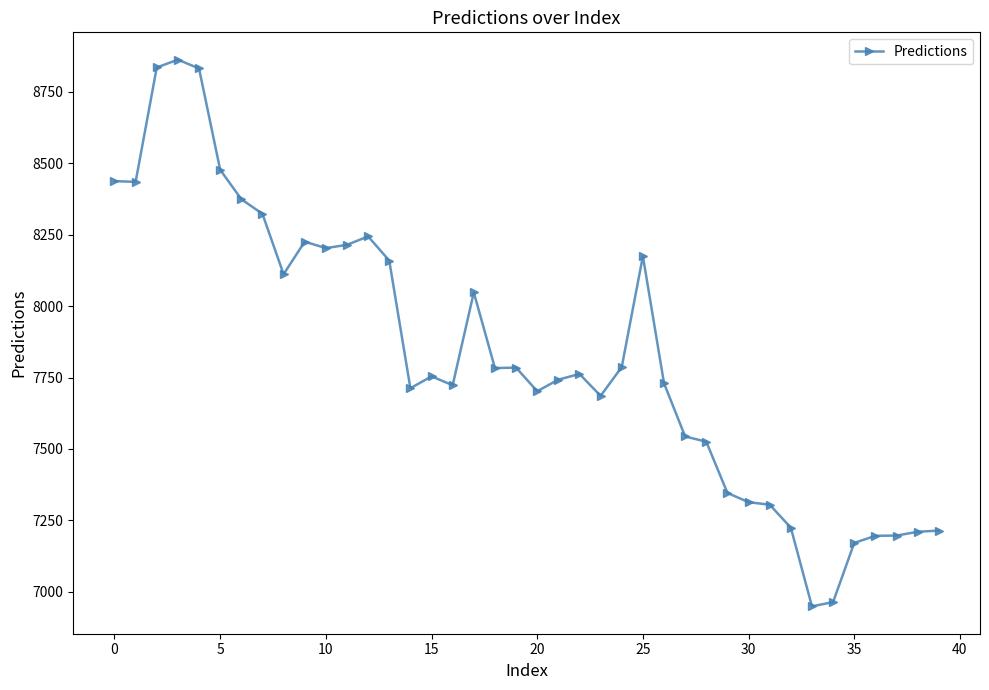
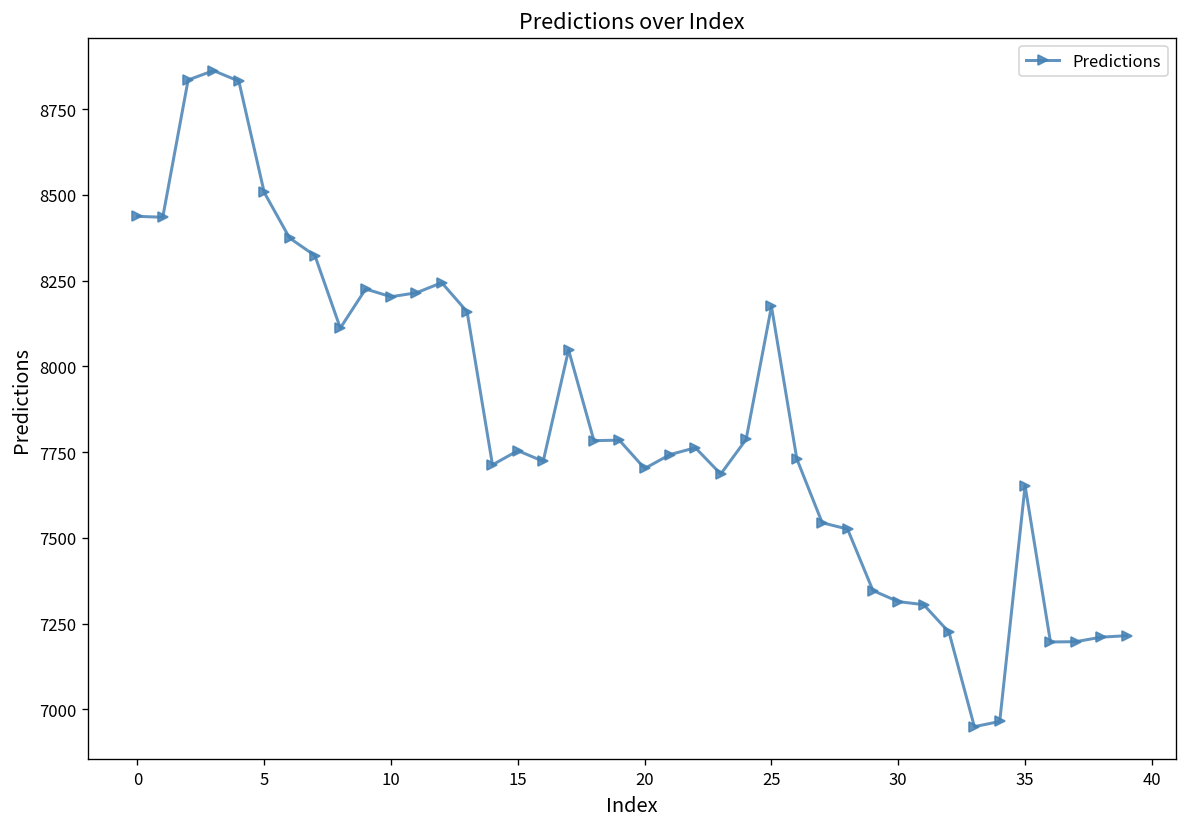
  {
    "0": 8440,
-   "5": 8480,
+   "5": 8510,
    "10": 8200,
    "15": 7750,
    "20": 7700,
    "25": 8170,
    "30": 7310,
-   "35": 7170
+   "35": 7650
  }
